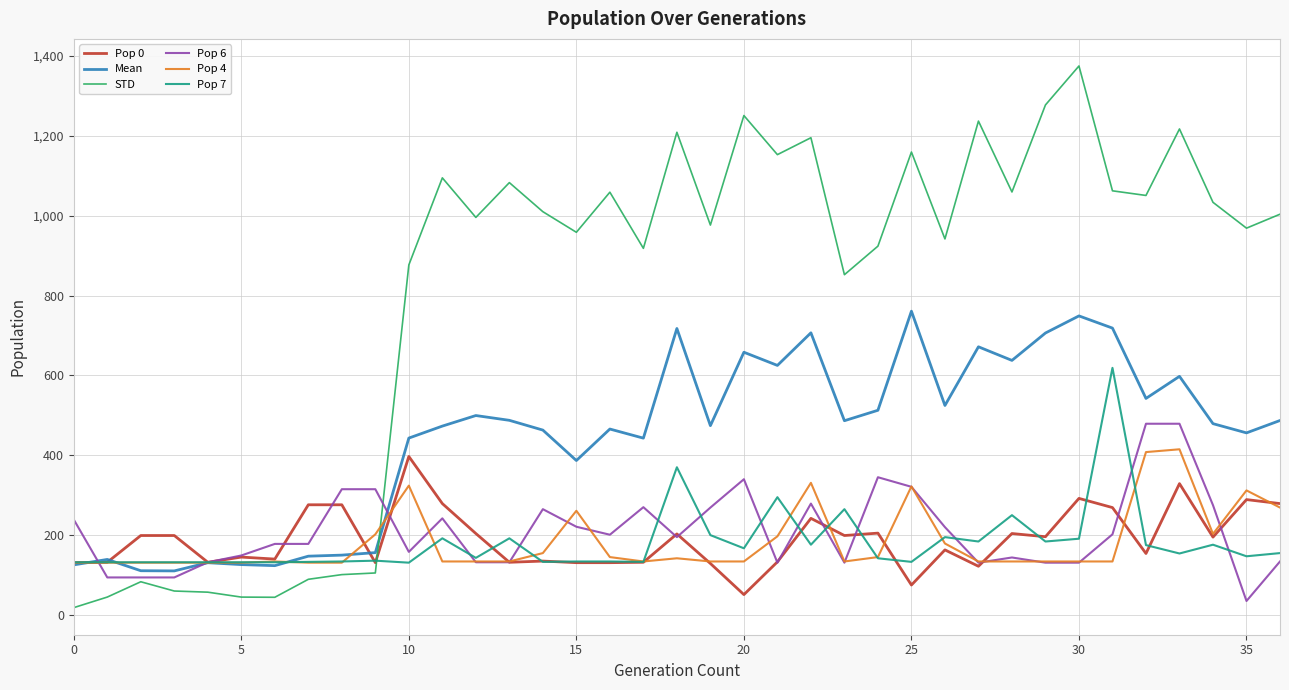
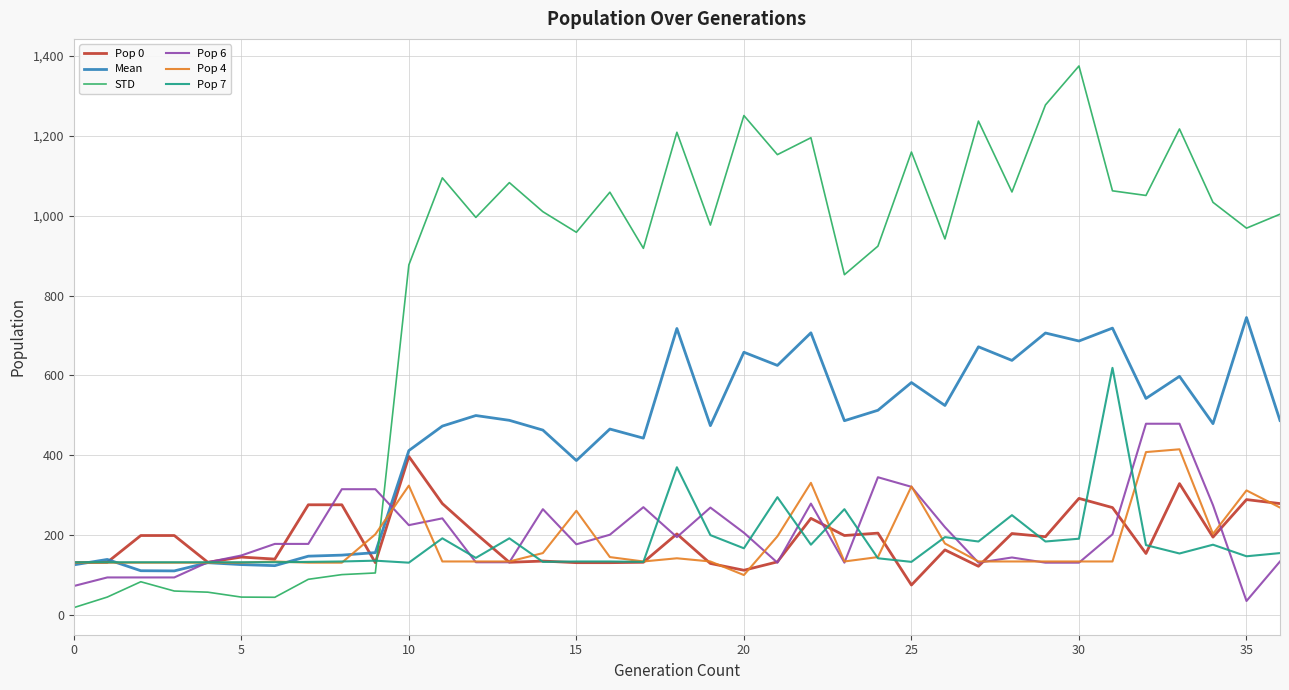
  {
    "Pop 0": {
      "10": 400,
-     "20": 50,
+     "20": 110,
      "25": 80,
      "30": 290,
      "35": 290
    },
    "Mean": {
-     "10": 440,
+     "10": 410,
      "15": 390,
      "20": 660,
-     "25": 760,
-     "30": 750,
-     "35": 460
+     "25": 580,
+     "30": 690,
+     "35": 750
    },
    "Pop 6": {
-     "0": 240,
-     "10": 160,
-     "15": 220,
-     "20": 340,
+     "0": 70,
+     "10": 230,
+     "15": 180,
+     "20": 210,
      "35": 40
    },
    "Pop 4": {
      "10": 320,
      "15": 260,
-     "20": 130,
+     "20": 100,
      "35": 310
    }
  }
